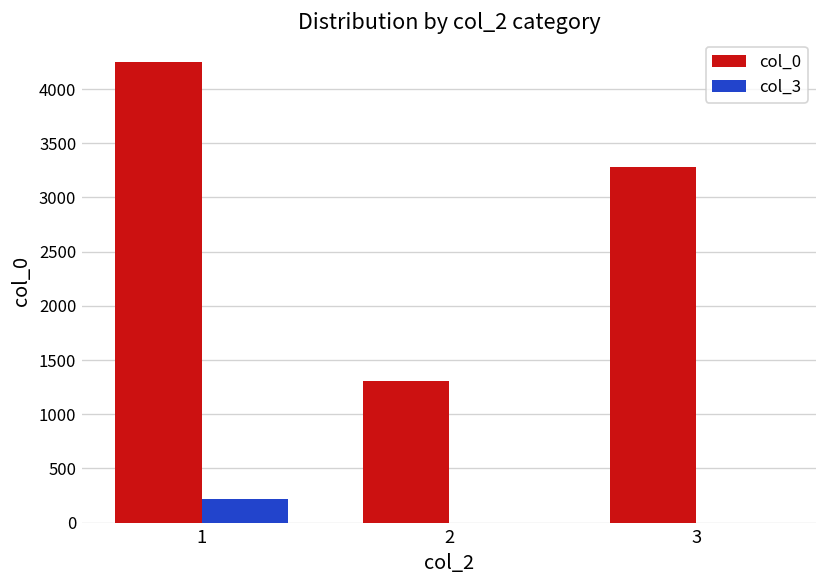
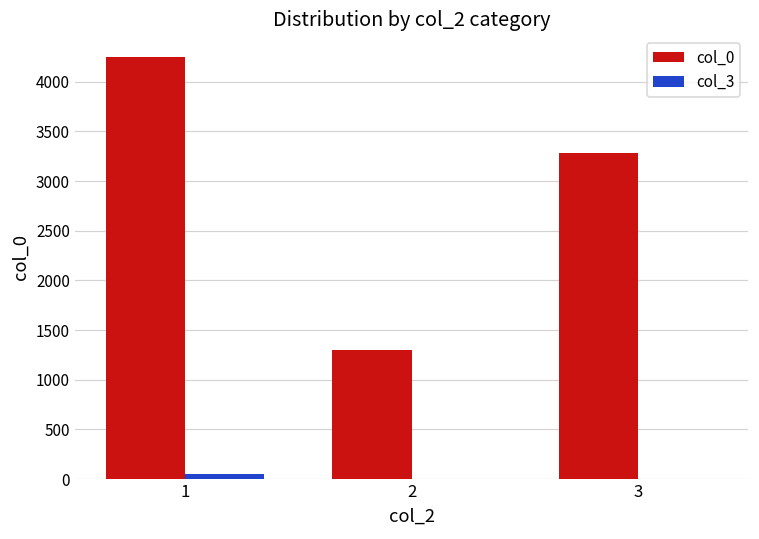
  {
    "col_0": {
      "1": 4300,
      "2": 1300,
      "3": 3300
    },
    "col_3": {
-     "1": 200,
+     "1": 100,
      "2": 0,
      "3": 0
    }
  }
